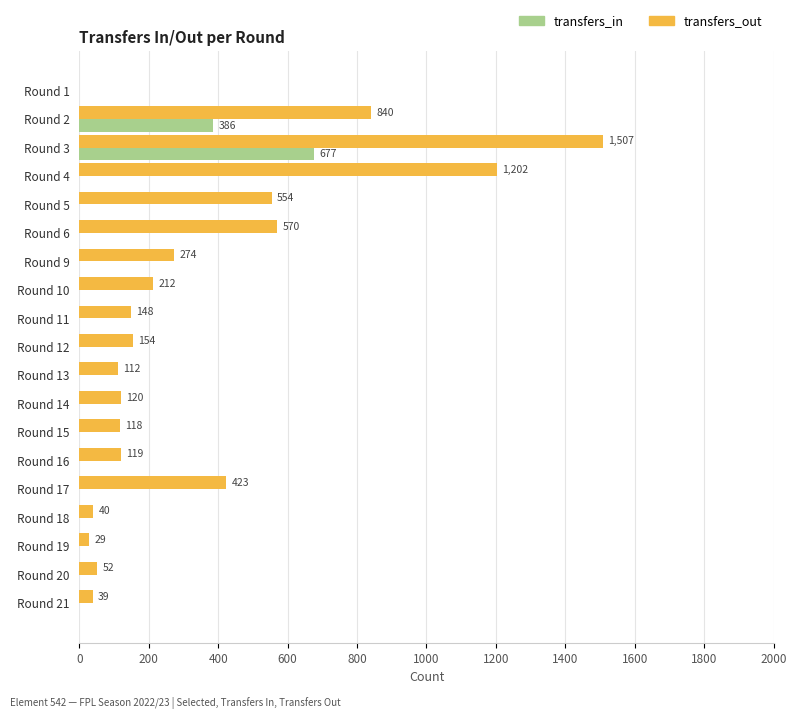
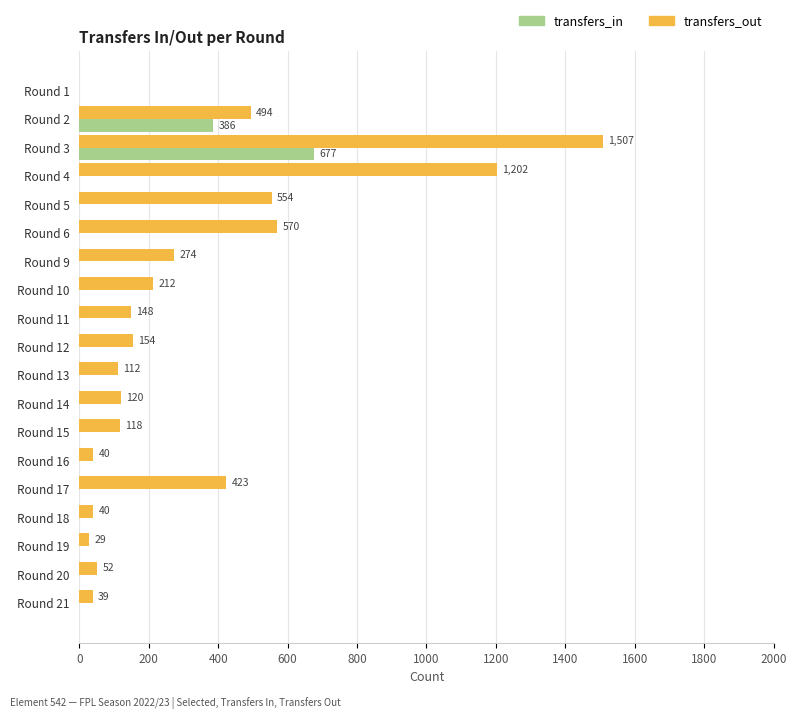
  {
    "transfers_in": {
      "Round 2": "386",
      "Round 3": "677"
    },
    "transfers_out": {
-     "Round 2": "840",
+     "Round 2": "494",
      "Round 3": "1,507",
      "Round 4": "1,202",
      "Round 5": "554",
      "Round 6": "570",
      "Round 9": "274",
      "Round 10": "212",
      "Round 11": "148",
      "Round 12": "154",
      "Round 13": "112",
      "Round 14": "120",
      "Round 15": "118",
-     "Round 16": "119",
+     "Round 16": "40",
      "Round 17": "423",
      "Round 18": "40",
      "Round 19": "29",
      "Round 20": "52",
      "Round 21": "39"
    }
  }
